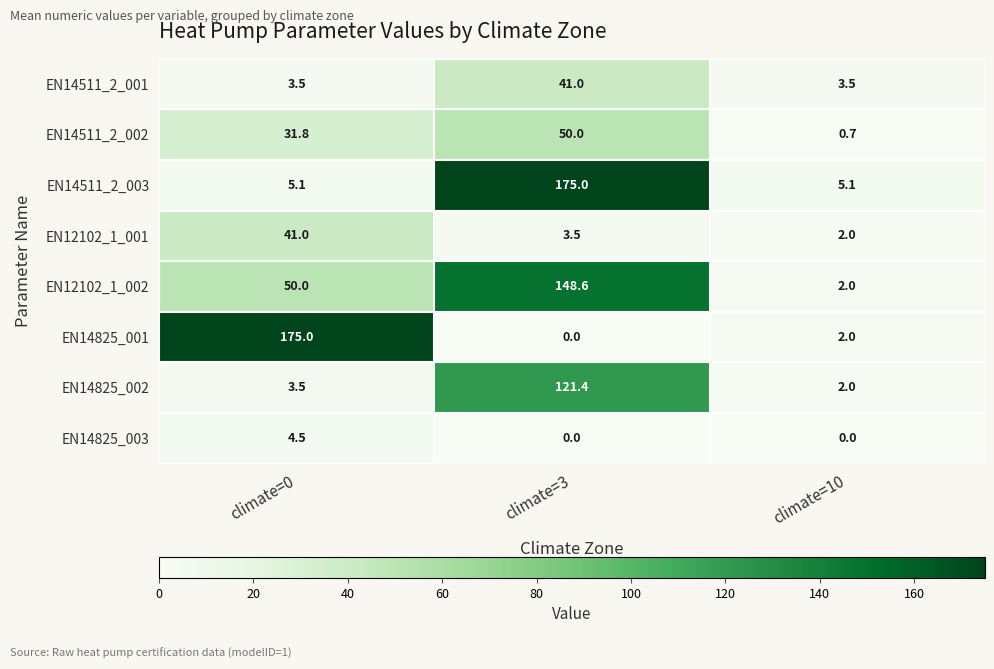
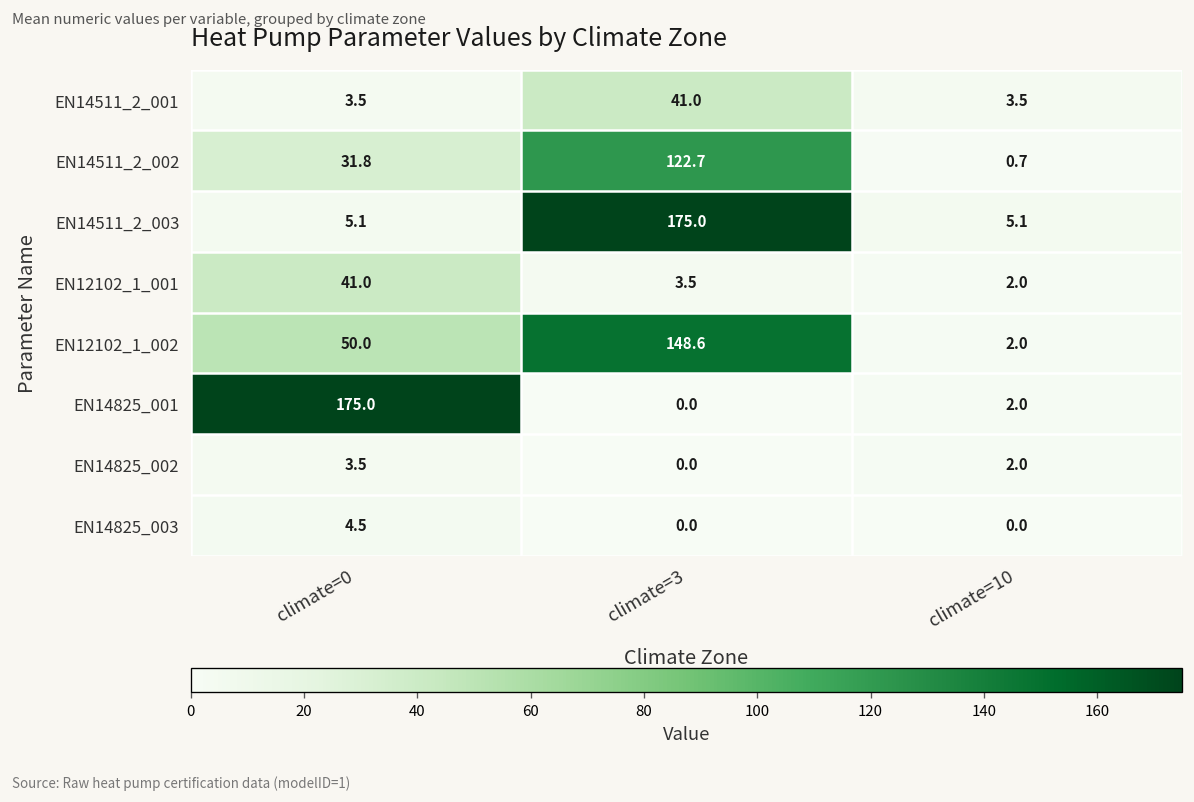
  {
    "EN14511_2_001": {
      "climate=0": 3.5,
      "climate=3": 41.0,
      "climate=10": 3.5
    },
    "EN14511_2_002": {
      "climate=0": 31.8,
-     "climate=3": 50.0,
+     "climate=3": 122.7,
      "climate=10": 0.7
    },
    "EN14511_2_003": {
      "climate=0": 5.1,
      "climate=3": 175.0,
      "climate=10": 5.1
    },
    "EN12102_1_001": {
      "climate=0": 41.0,
      "climate=3": 3.5,
      "climate=10": 2.0
    },
    "EN12102_1_002": {
      "climate=0": 50.0,
      "climate=3": 148.6,
      "climate=10": 2.0
    },
    "EN14825_001": {
      "climate=0": 175.0,
      "climate=3": 0.0,
      "climate=10": 2.0
    },
    "EN14825_002": {
      "climate=0": 3.5,
-     "climate=3": 121.4,
+     "climate=3": 0.0,
      "climate=10": 2.0
    },
    "EN14825_003": {
      "climate=0": 4.5,
      "climate=3": 0.0,
      "climate=10": 0.0
    }
  }
